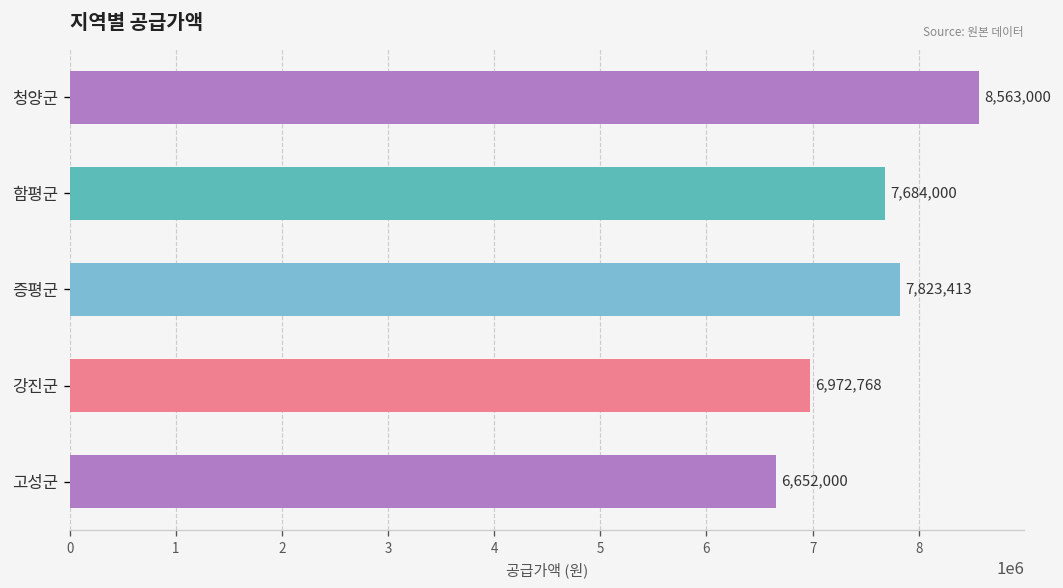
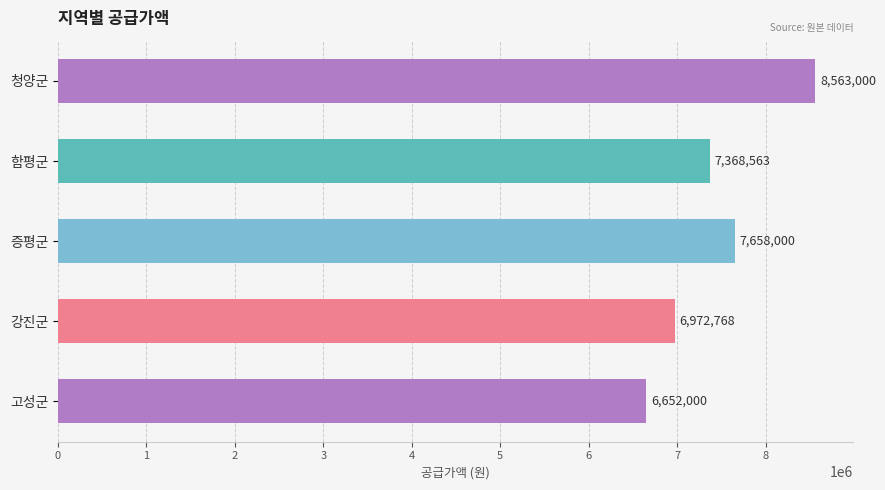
  {
    "청양군": "8,563,000",
-   "함평군": "7,684,000",
-   "증평군": "7,823,413",
+   "함평군": "7,368,563",
+   "증평군": "7,658,000",
    "강진군": "6,972,768",
    "고성군": "6,652,000"
  }
